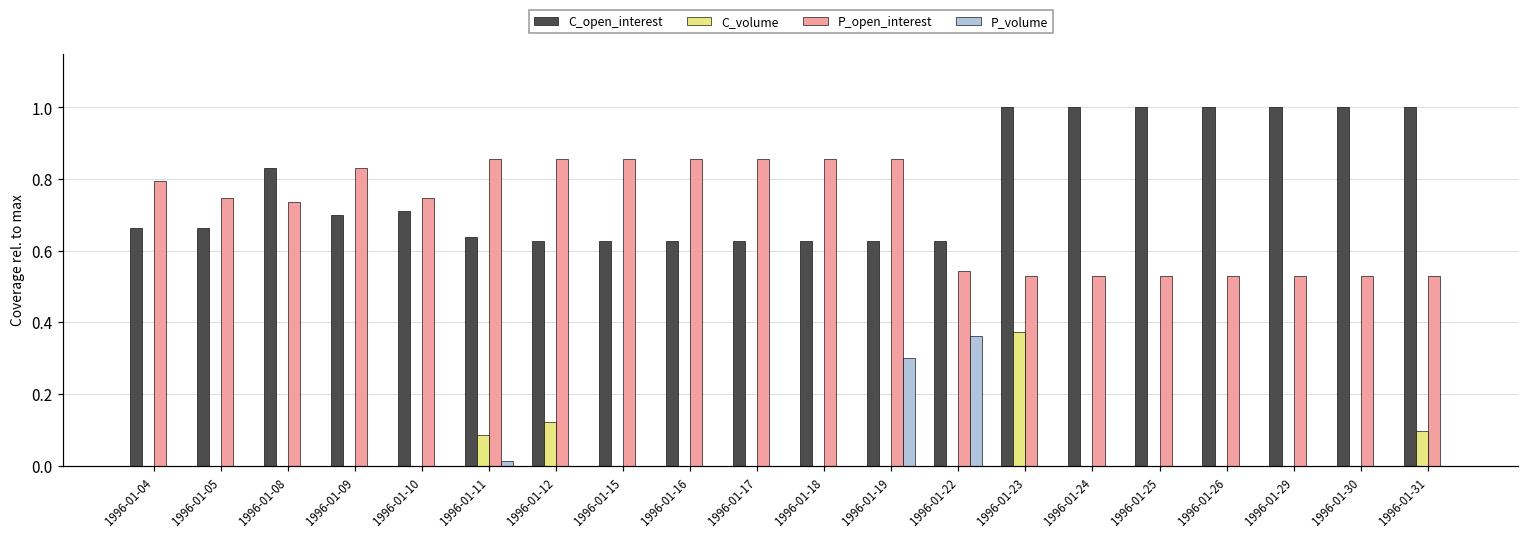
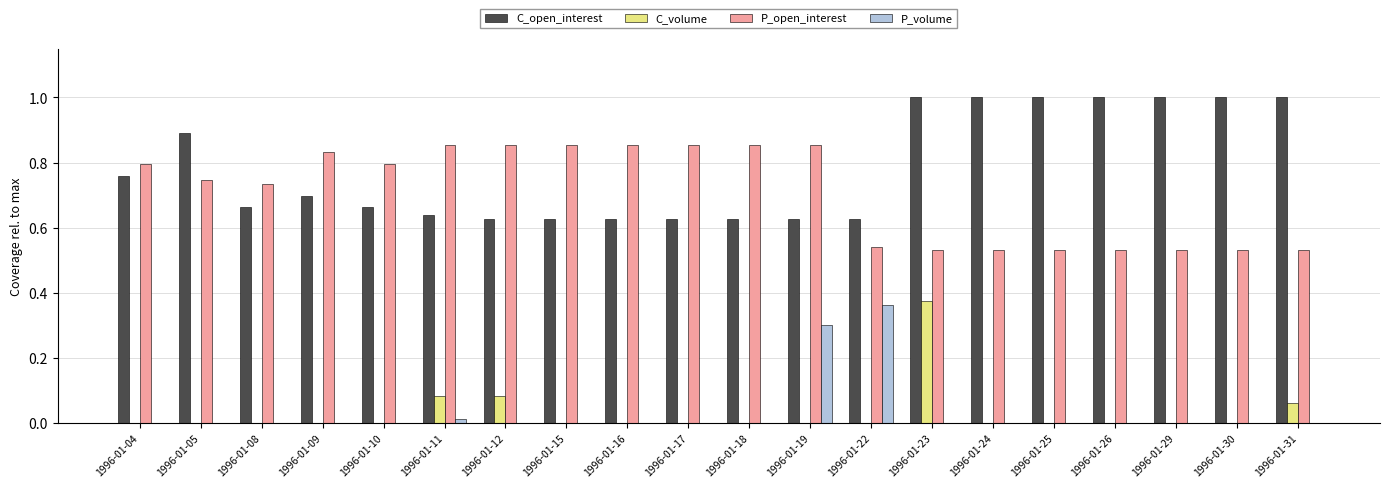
  {
    "C_open_interest": {
-     "1996-01-04": 0.66,
-     "1996-01-05": 0.66,
-     "1996-01-08": 0.83,
+     "1996-01-04": 0.76,
+     "1996-01-05": 0.89,
+     "1996-01-08": 0.66,
      "1996-01-09": 0.70,
-     "1996-01-10": 0.71,
+     "1996-01-10": 0.66,
      "1996-01-11": 0.64,
      "1996-01-12": 0.63,
      "1996-01-15": 0.63,
      "1996-01-16": 0.63,
      "1996-01-17": 0.63,
      "1996-01-18": 0.63,
      "1996-01-19": 0.63,
      "1996-01-22": 0.63,
      "1996-01-23": 1.00,
      "1996-01-24": 1.00,
      "1996-01-25": 1.00,
      "1996-01-26": 1.00,
      "1996-01-29": 1.00,
      "1996-01-30": 1.00,
      "1996-01-31": 1.00
    },
    "C_volume": {
      "1996-01-04": 0.00,
      "1996-01-05": 0.00,
      "1996-01-08": 0.00,
      "1996-01-09": 0.00,
      "1996-01-10": 0.00,
      "1996-01-11": 0.08,
-     "1996-01-12": 0.12,
+     "1996-01-12": 0.08,
      "1996-01-15": 0.00,
      "1996-01-16": 0.00,
      "1996-01-17": 0.00,
      "1996-01-18": 0.00,
      "1996-01-19": 0.00,
      "1996-01-22": 0.00,
      "1996-01-23": 0.37,
      "1996-01-24": 0.00,
      "1996-01-25": 0.00,
      "1996-01-26": 0.00,
      "1996-01-29": 0.00,
      "1996-01-30": 0.00,
-     "1996-01-31": 0.10
+     "1996-01-31": 0.06
    },
    "P_open_interest": {
      "1996-01-04": 0.80,
      "1996-01-05": 0.75,
      "1996-01-08": 0.73,
      "1996-01-09": 0.83,
-     "1996-01-10": 0.75,
+     "1996-01-10": 0.80,
      "1996-01-11": 0.86,
      "1996-01-12": 0.86,
      "1996-01-15": 0.86,
      "1996-01-16": 0.86,
      "1996-01-17": 0.86,
      "1996-01-18": 0.86,
      "1996-01-19": 0.86,
      "1996-01-22": 0.54,
      "1996-01-23": 0.53,
      "1996-01-24": 0.53,
      "1996-01-25": 0.53,
      "1996-01-26": 0.53,
      "1996-01-29": 0.53,
      "1996-01-30": 0.53,
      "1996-01-31": 0.53
    },
    "P_volume": {
      "1996-01-04": 0.00,
      "1996-01-05": 0.00,
      "1996-01-08": 0.00,
      "1996-01-09": 0.00,
      "1996-01-10": 0.00,
      "1996-01-11": 0.01,
      "1996-01-12": 0.00,
      "1996-01-15": 0.00,
      "1996-01-16": 0.00,
      "1996-01-17": 0.00,
      "1996-01-18": 0.00,
      "1996-01-19": 0.30,
      "1996-01-22": 0.36,
      "1996-01-23": 0.00,
      "1996-01-24": 0.00,
      "1996-01-25": 0.00,
      "1996-01-26": 0.00,
      "1996-01-29": 0.00,
      "1996-01-30": 0.00,
      "1996-01-31": 0.00
    }
  }
